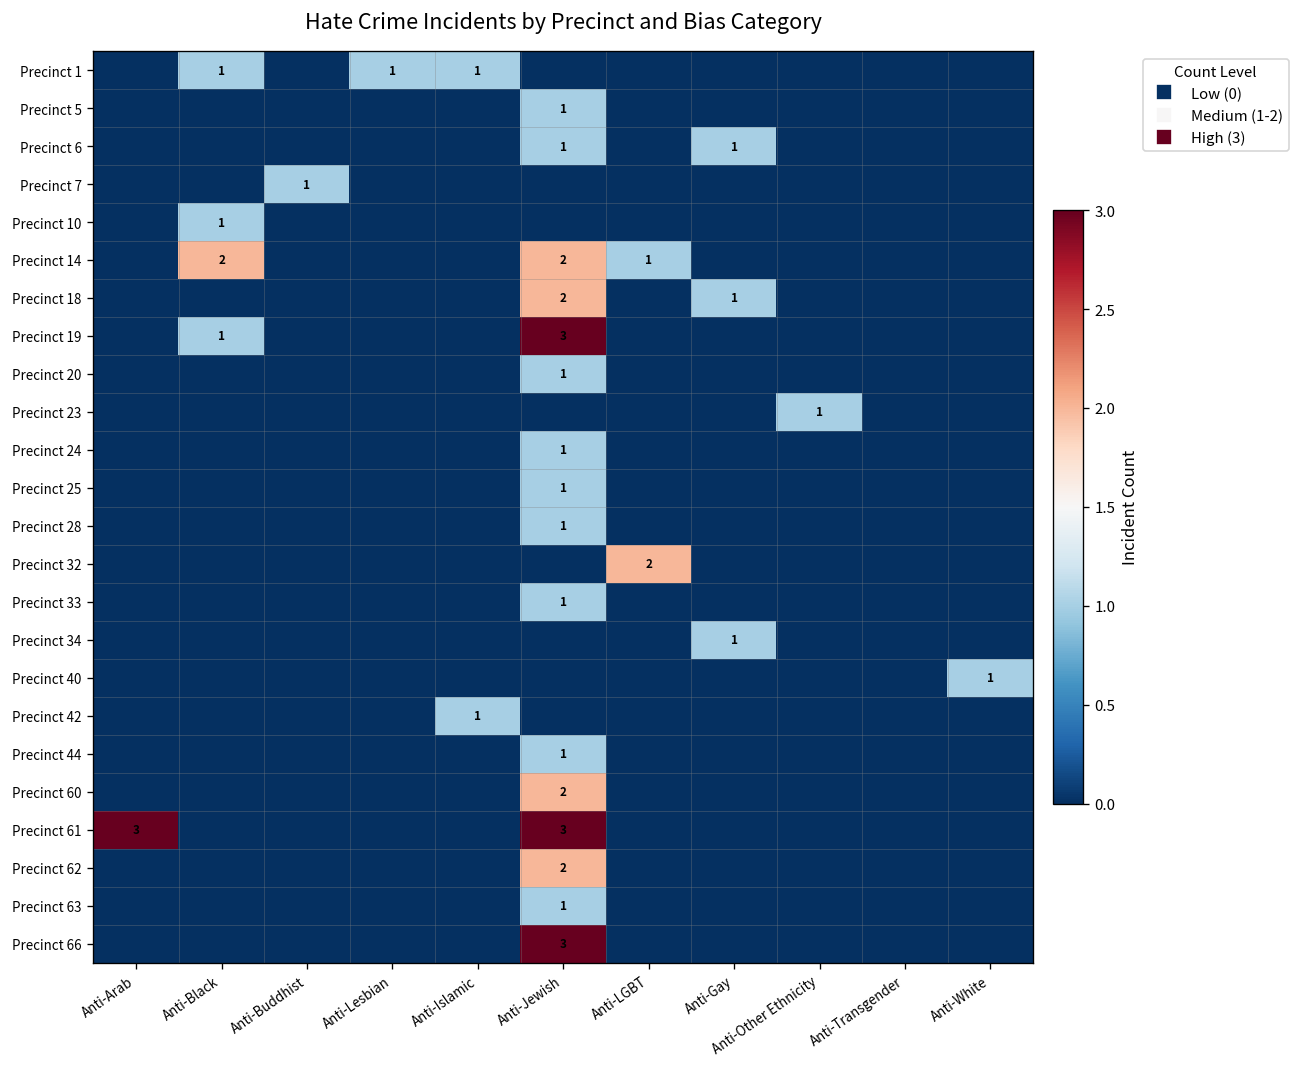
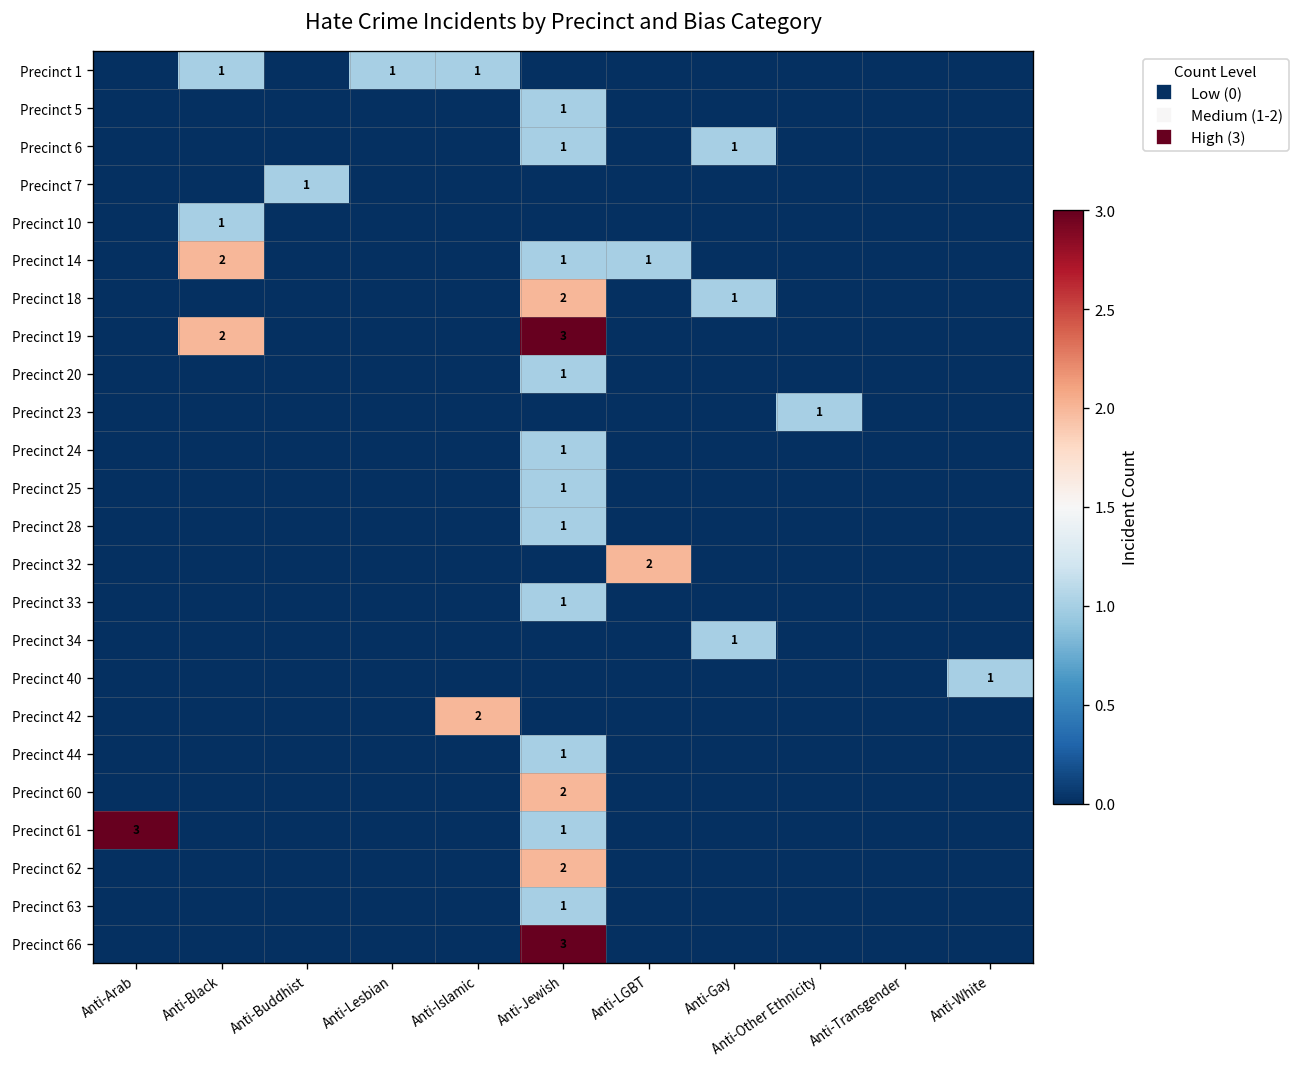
  {
    "Precinct 1": {
      "Anti-Black": 1,
      "Anti-Lesbian": 1,
      "Anti-Islamic": 1
    },
    "Precinct 5": {
      "Anti-Jewish": 1
    },
    "Precinct 6": {
      "Anti-Jewish": 1,
      "Anti-Gay": 1
    },
    "Precinct 7": {
      "Anti-Buddhist": 1
    },
    "Precinct 10": {
      "Anti-Black": 1
    },
    "Precinct 14": {
      "Anti-Black": 2,
-     "Anti-Jewish": 2,
+     "Anti-Jewish": 1,
      "Anti-LGBT": 1
    },
    "Precinct 18": {
      "Anti-Jewish": 2,
      "Anti-Gay": 1
    },
    "Precinct 19": {
-     "Anti-Black": 1,
+     "Anti-Black": 2,
      "Anti-Jewish": 3
    },
    "Precinct 20": {
      "Anti-Jewish": 1
    },
    "Precinct 23": {
      "Anti-Other Ethnicity": 1
    },
    "Precinct 24": {
      "Anti-Jewish": 1
    },
    "Precinct 25": {
      "Anti-Jewish": 1
    },
    "Precinct 28": {
      "Anti-Jewish": 1
    },
    "Precinct 32": {
      "Anti-LGBT": 2
    },
    "Precinct 33": {
      "Anti-Jewish": 1
    },
    "Precinct 34": {
      "Anti-Gay": 1
    },
    "Precinct 40": {
      "Anti-White": 1
    },
    "Precinct 42": {
-     "Anti-Islamic": 1
+     "Anti-Islamic": 2
    },
    "Precinct 44": {
      "Anti-Jewish": 1
    },
    "Precinct 60": {
      "Anti-Jewish": 2
    },
    "Precinct 61": {
      "Anti-Arab": 3,
-     "Anti-Jewish": 3
+     "Anti-Jewish": 1
    },
    "Precinct 62": {
      "Anti-Jewish": 2
    },
    "Precinct 63": {
      "Anti-Jewish": 1
    },
    "Precinct 66": {
      "Anti-Jewish": 3
    }
  }
